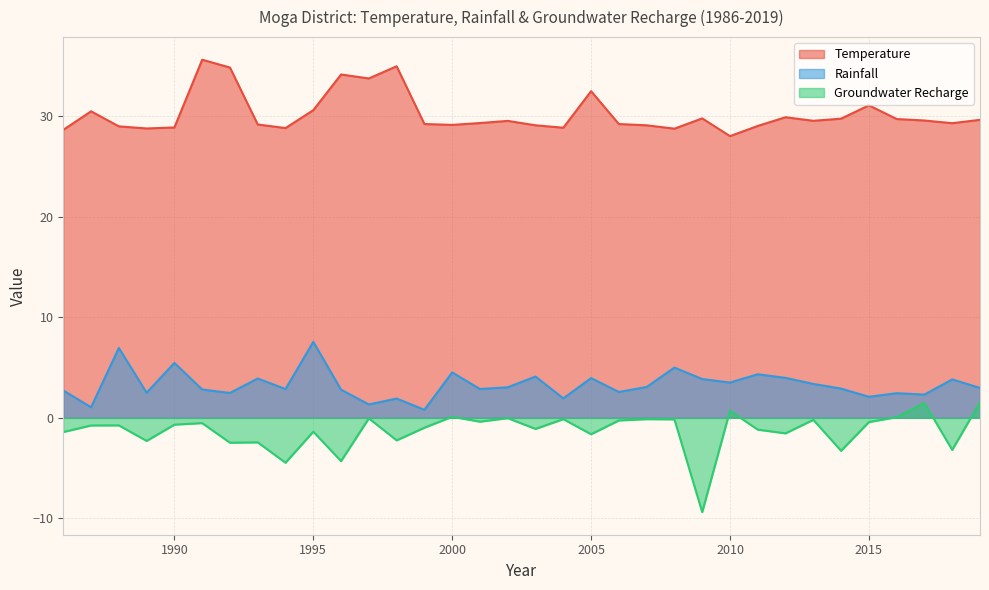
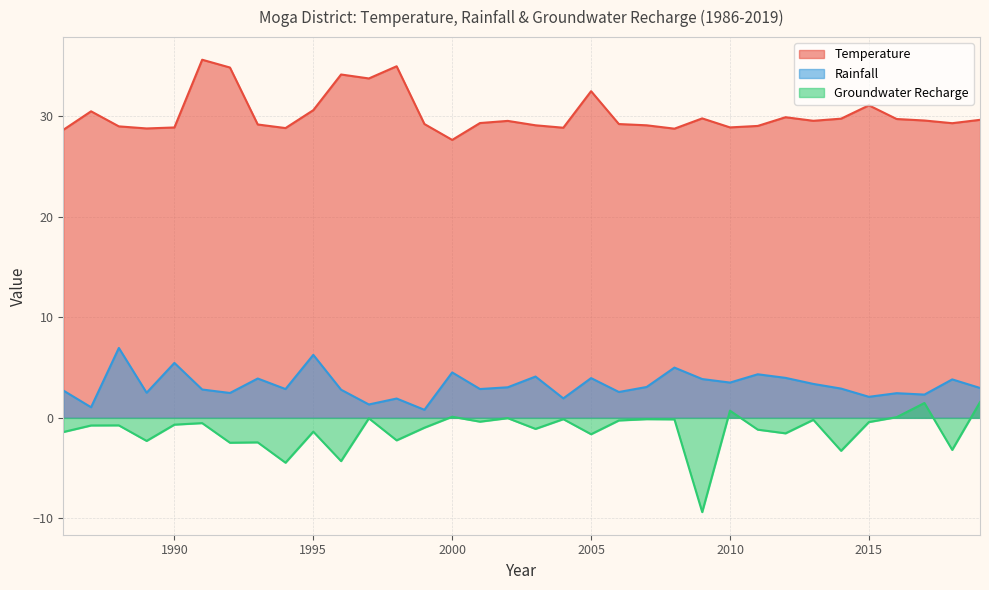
  {
    "Temperature": {
      "1990": 28.9,
      "1995": 30.6,
-     "2000": 29.2,
+     "2000": 27.7,
      "2005": 32.5,
-     "2010": 28.0,
+     "2010": 28.9,
      "2015": 31.1
    },
    "Rainfall": {
      "1990": 5.5,
-     "1995": 7.6,
+     "1995": 6.3,
      "2000": 4.5,
      "2005": 4.0,
      "2010": 3.5,
      "2015": 2.1
    }
  }
